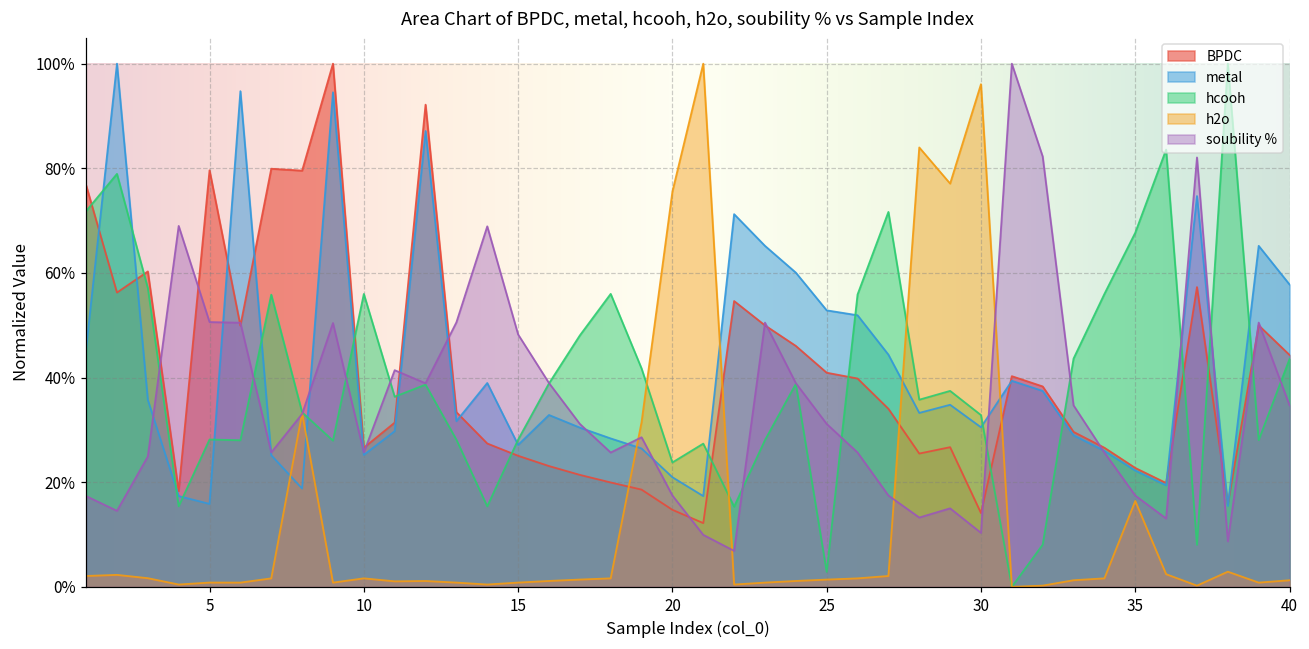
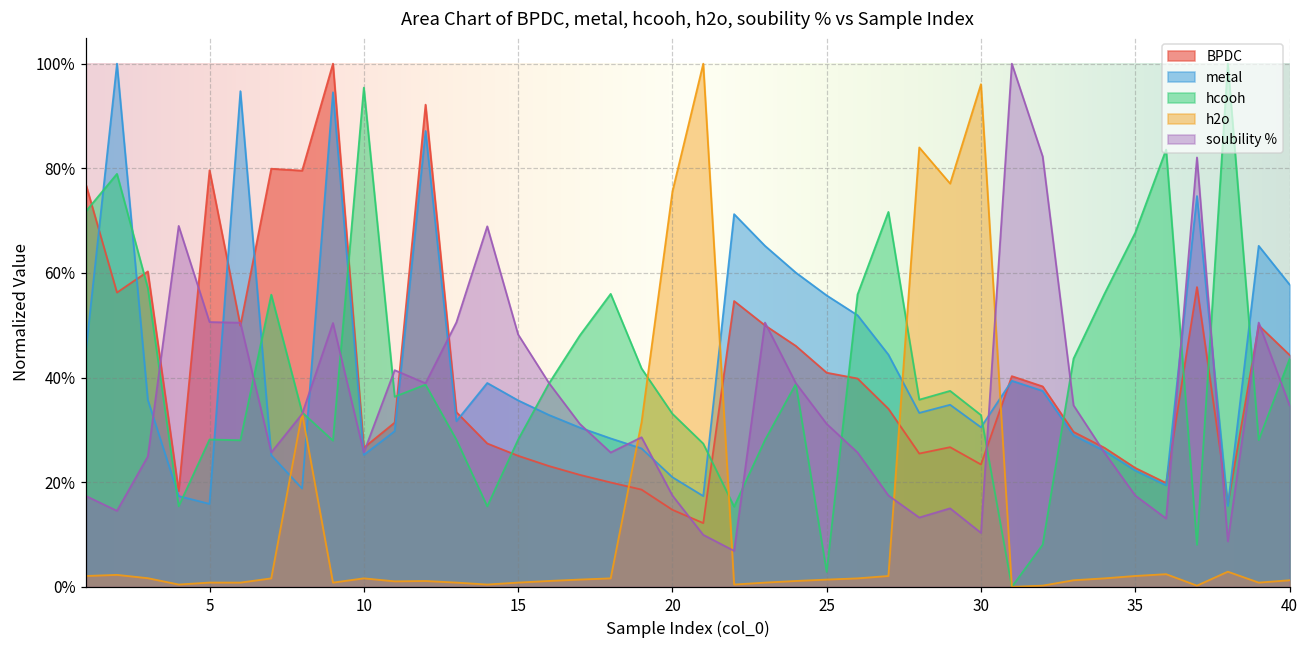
  {
    "BPDC": {
      "5": "80%",
      "10": "27%",
      "15": "25%",
      "20": "15%",
      "25": "41%",
-     "30": "14%",
+     "30": "23%",
      "40": "44%"
    },
    "metal": {
      "5": "16%",
-     "15": "27%",
+     "15": "36%",
      "20": "21%",
-     "25": "53%",
+     "25": "56%",
      "30": "30%",
      "40": "58%"
    },
    "hcooh": {
      "5": "28%",
-     "10": "56%",
+     "10": "95%",
      "15": "28%",
-     "20": "24%",
+     "20": "33%",
      "25": "3%",
      "30": "33%",
      "35": "68%",
      "40": "44%"
    },
    "h2o": {
      "5": "1%",
      "10": "2%",
      "15": "1%",
      "20": "76%",
      "25": "1%",
      "30": "96%",
-     "35": "16%",
+     "35": "2%",
      "40": "1%"
    },
    "soubility %": {
      "5": "51%",
      "15": "48%",
      "20": "17%",
      "25": "31%",
      "30": "10%",
      "35": "17%",
      "40": "35%"
    }
  }
